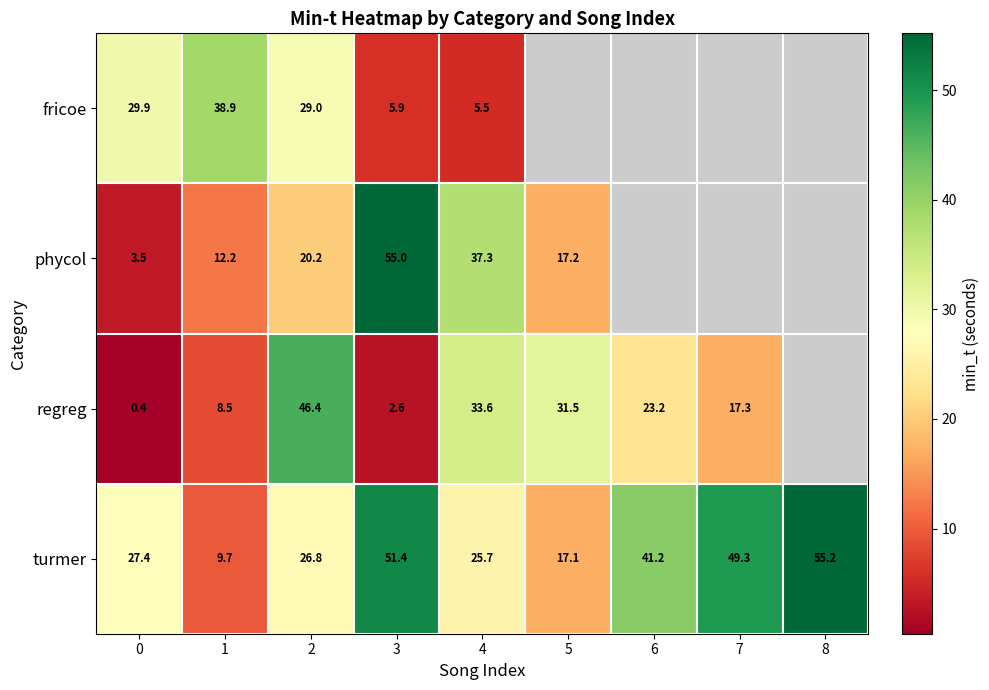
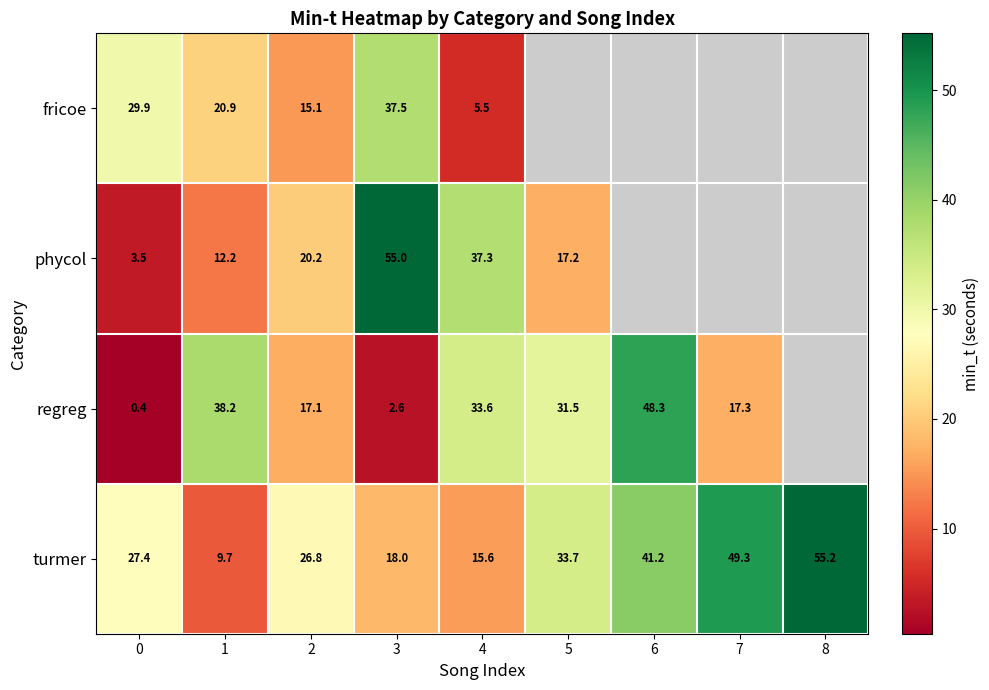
  {
    "fricoe": {
      "0": 29.9,
-     "1": 38.9,
-     "2": 29.0,
-     "3": 5.9,
+     "1": 20.9,
+     "2": 15.1,
+     "3": 37.5,
      "4": 5.5
    },
    "phycol": {
      "0": 3.5,
      "1": 12.2,
      "2": 20.2,
      "3": 55.0,
      "4": 37.3,
      "5": 17.2
    },
    "regreg": {
      "0": 0.4,
-     "1": 8.5,
-     "2": 46.4,
+     "1": 38.2,
+     "2": 17.1,
      "3": 2.6,
      "4": 33.6,
      "5": 31.5,
-     "6": 23.2,
+     "6": 48.3,
      "7": 17.3
    },
    "turmer": {
      "0": 27.4,
      "1": 9.7,
      "2": 26.8,
-     "3": 51.4,
-     "4": 25.7,
-     "5": 17.1,
+     "3": 18.0,
+     "4": 15.6,
+     "5": 33.7,
      "6": 41.2,
      "7": 49.3,
      "8": 55.2
    }
  }
